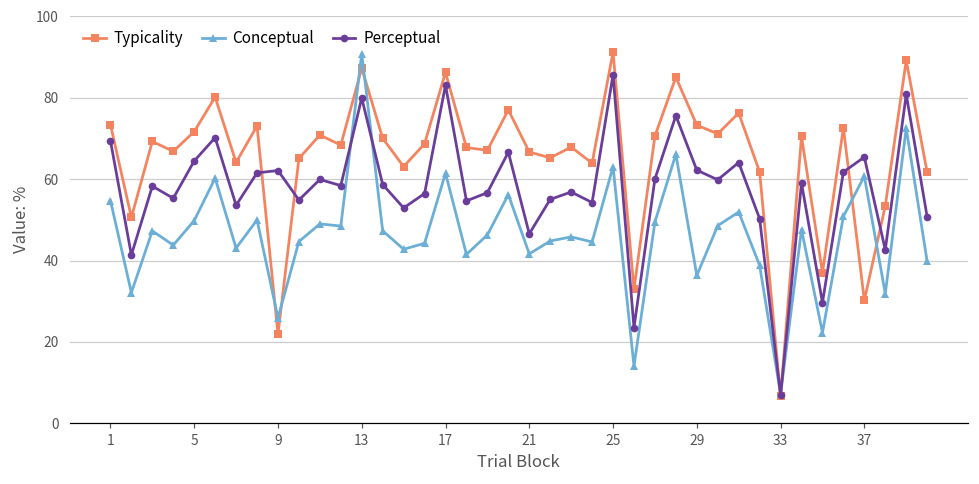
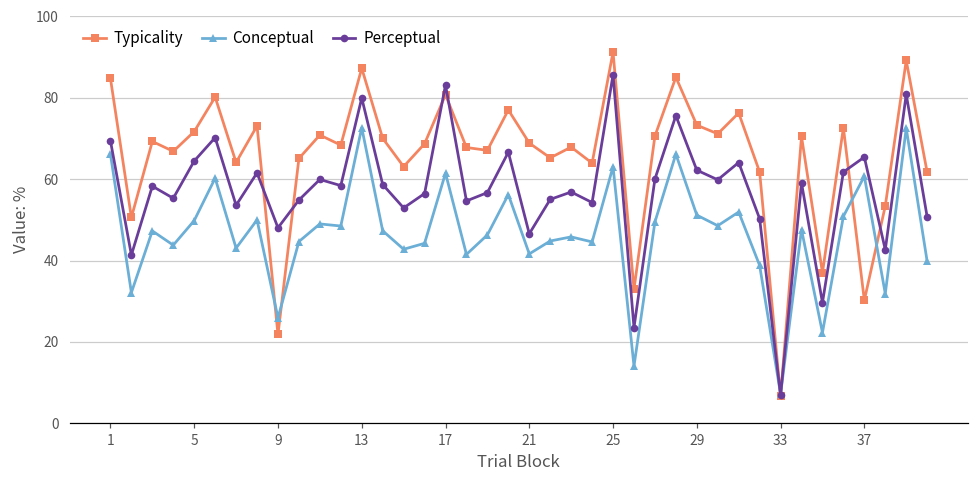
  {
    "Typicality": {
-     "1": 73,
+     "1": 85,
      "5": 72,
      "9": 22,
      "13": 87,
-     "17": 86,
-     "21": 67,
+     "17": 81,
+     "21": 69,
      "25": 91,
      "29": 73,
      "37": 30
    },
    "Conceptual": {
-     "1": 55,
+     "1": 66,
      "5": 50,
      "9": 26,
-     "13": 91,
+     "13": 73,
      "17": 61,
      "21": 42,
      "25": 63,
-     "29": 36,
+     "29": 51,
      "37": 61
    },
    "Perceptual": {
      "1": 69,
      "5": 64,
-     "9": 62,
+     "9": 48,
      "13": 80,
      "17": 83,
      "21": 47,
      "25": 86,
      "29": 62,
      "37": 65
    }
  }
